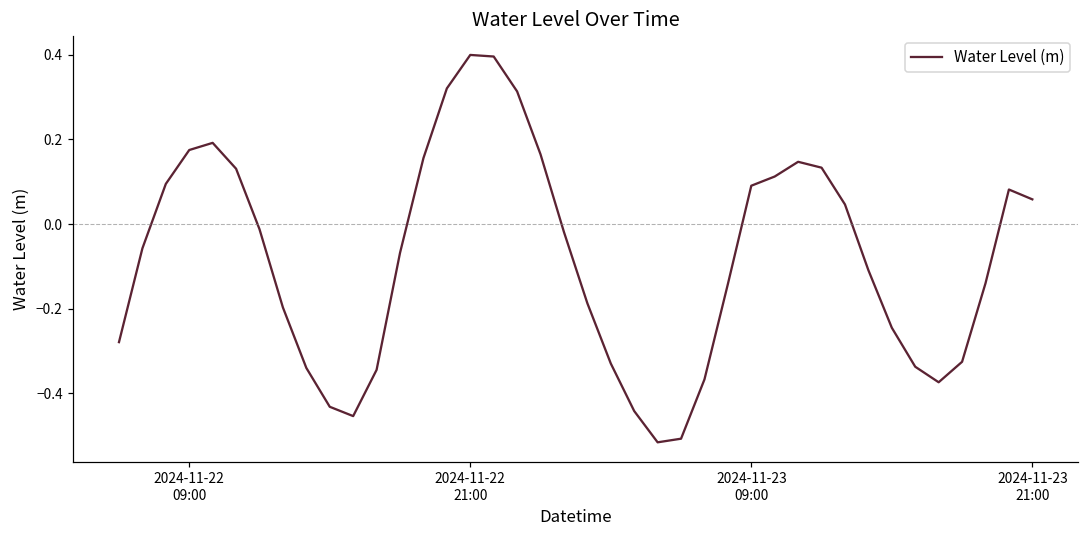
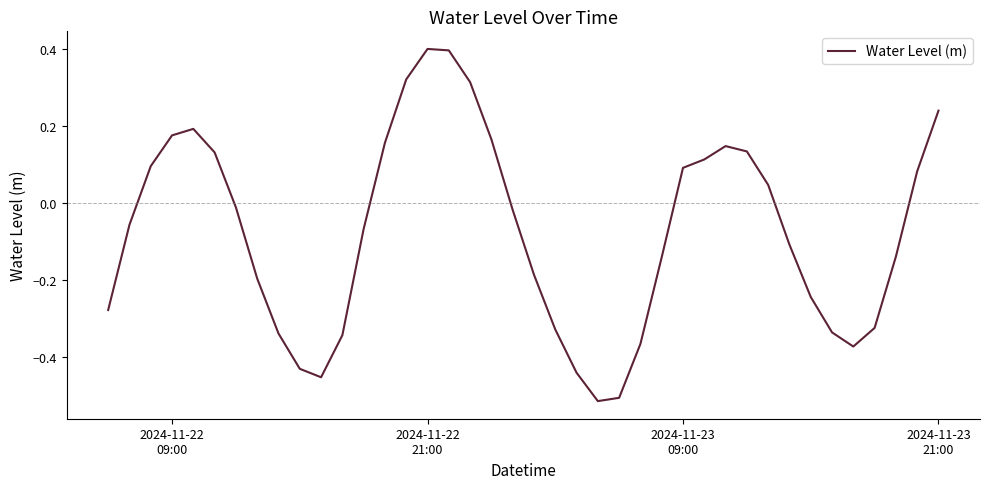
  {
    "2024-11-22 09:00": 0.17,
    "2024-11-22 21:00": 0.40,
    "2024-11-23 09:00": 0.09,
-   "2024-11-23 21:00": 0.06
+   "2024-11-23 21:00": 0.24
  }
